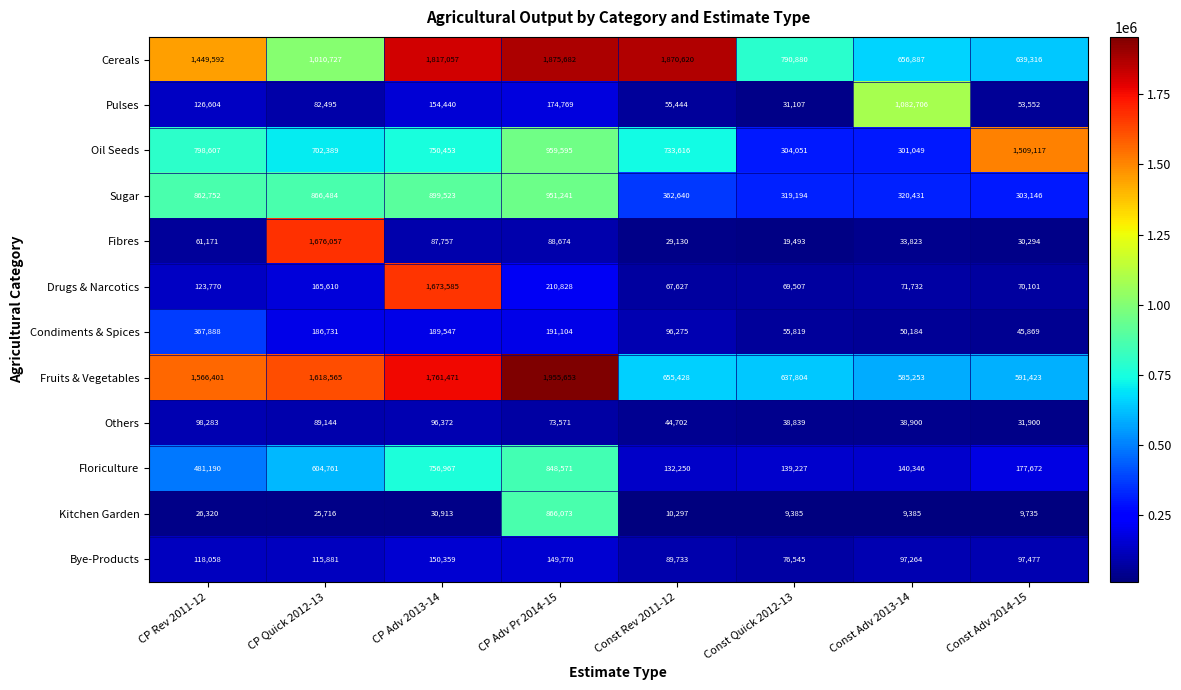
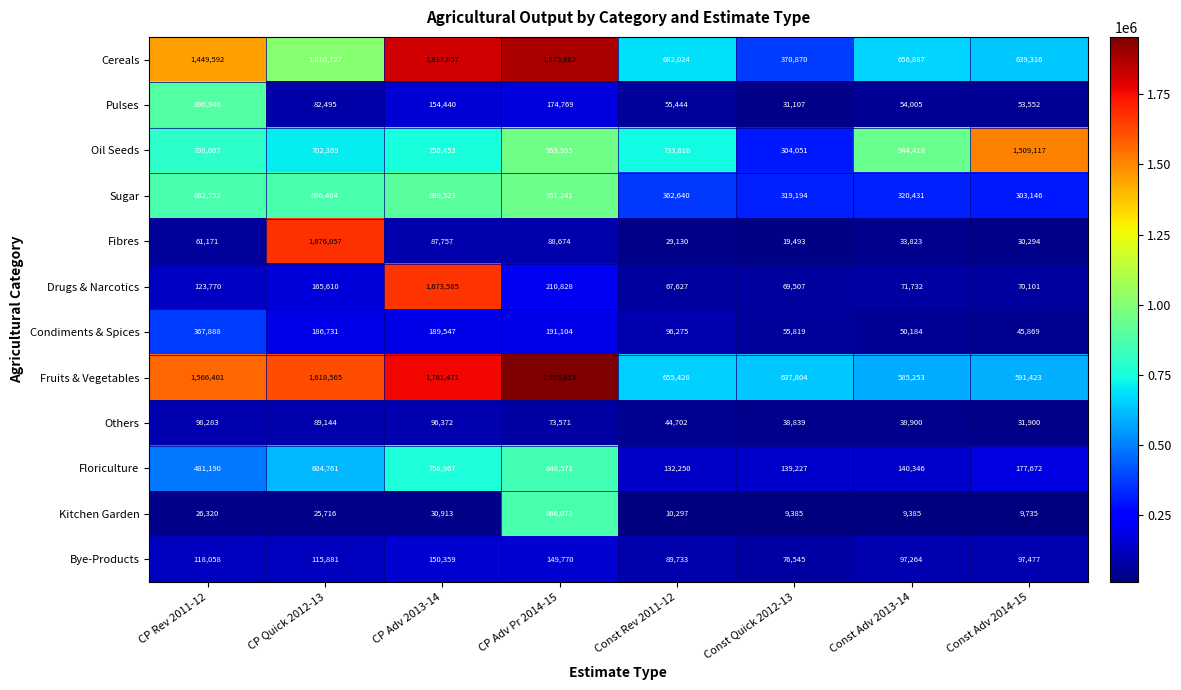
  {
    "Cereals": {
      "CP Rev 2011-12": "1,449,592",
      "CP Quick 2012-13": "1,010,727",
      "CP Adv 2013-14": "1,817,057",
      "CP Adv Pr 2014-15": "1,875,682",
-     "Const Rev 2011-12": "1,870,620",
-     "Const Quick 2012-13": "790,880",
+     "Const Rev 2011-12": "682,024",
+     "Const Quick 2012-13": "370,870",
      "Const Adv 2013-14": "656,887",
      "Const Adv 2014-15": "639,316"
    },
    "Pulses": {
-     "CP Rev 2011-12": "126,604",
+     "CP Rev 2011-12": "890,946",
      "CP Quick 2012-13": "82,495",
      "CP Adv 2013-14": "154,440",
      "CP Adv Pr 2014-15": "174,769",
      "Const Rev 2011-12": "55,444",
      "Const Quick 2012-13": "31,107",
-     "Const Adv 2013-14": "1,082,706",
+     "Const Adv 2013-14": "54,005",
      "Const Adv 2014-15": "53,552"
    },
    "Oil Seeds": {
      "CP Rev 2011-12": "798,607",
      "CP Quick 2012-13": "702,389",
      "CP Adv 2013-14": "750,453",
      "CP Adv Pr 2014-15": "959,595",
      "Const Rev 2011-12": "733,616",
      "Const Quick 2012-13": "304,051",
-     "Const Adv 2013-14": "301,049",
+     "Const Adv 2013-14": "944,418",
      "Const Adv 2014-15": "1,509,117"
    },
    "Sugar": {
      "CP Rev 2011-12": "862,752",
      "CP Quick 2012-13": "866,484",
      "CP Adv 2013-14": "899,523",
      "CP Adv Pr 2014-15": "951,241",
      "Const Rev 2011-12": "362,640",
      "Const Quick 2012-13": "319,194",
      "Const Adv 2013-14": "320,431",
      "Const Adv 2014-15": "303,146"
    },
    "Fibres": {
      "CP Rev 2011-12": "61,171",
      "CP Quick 2012-13": "1,676,057",
      "CP Adv 2013-14": "87,757",
      "CP Adv Pr 2014-15": "88,674",
      "Const Rev 2011-12": "29,130",
      "Const Quick 2012-13": "19,493",
      "Const Adv 2013-14": "33,823",
      "Const Adv 2014-15": "30,294"
    },
    "Drugs & Narcotics": {
      "CP Rev 2011-12": "123,770",
      "CP Quick 2012-13": "165,610",
      "CP Adv 2013-14": "1,673,585",
      "CP Adv Pr 2014-15": "210,828",
      "Const Rev 2011-12": "67,627",
      "Const Quick 2012-13": "69,507",
      "Const Adv 2013-14": "71,732",
      "Const Adv 2014-15": "70,101"
    },
    "Condiments & Spices": {
      "CP Rev 2011-12": "367,888",
      "CP Quick 2012-13": "186,731",
      "CP Adv 2013-14": "189,547",
      "CP Adv Pr 2014-15": "191,104",
      "Const Rev 2011-12": "96,275",
      "Const Quick 2012-13": "55,819",
      "Const Adv 2013-14": "50,184",
      "Const Adv 2014-15": "45,869"
    },
    "Fruits & Vegetables": {
      "CP Rev 2011-12": "1,566,401",
      "CP Quick 2012-13": "1,618,565",
      "CP Adv 2013-14": "1,761,471",
      "CP Adv Pr 2014-15": "1,955,653",
      "Const Rev 2011-12": "655,428",
      "Const Quick 2012-13": "637,804",
      "Const Adv 2013-14": "585,253",
      "Const Adv 2014-15": "591,423"
    },
    "Others": {
      "CP Rev 2011-12": "98,283",
      "CP Quick 2012-13": "89,144",
      "CP Adv 2013-14": "96,372",
      "CP Adv Pr 2014-15": "73,571",
      "Const Rev 2011-12": "44,702",
      "Const Quick 2012-13": "38,839",
      "Const Adv 2013-14": "38,900",
      "Const Adv 2014-15": "31,900"
    },
    "Floriculture": {
      "CP Rev 2011-12": "481,190",
      "CP Quick 2012-13": "604,761",
      "CP Adv 2013-14": "756,967",
      "CP Adv Pr 2014-15": "848,571",
      "Const Rev 2011-12": "132,250",
      "Const Quick 2012-13": "139,227",
      "Const Adv 2013-14": "140,346",
      "Const Adv 2014-15": "177,672"
    },
    "Kitchen Garden": {
      "CP Rev 2011-12": "26,320",
      "CP Quick 2012-13": "25,716",
      "CP Adv 2013-14": "30,913",
      "CP Adv Pr 2014-15": "866,073",
      "Const Rev 2011-12": "10,297",
      "Const Quick 2012-13": "9,385",
      "Const Adv 2013-14": "9,385",
      "Const Adv 2014-15": "9,735"
    },
    "Bye-Products": {
      "CP Rev 2011-12": "118,058",
      "CP Quick 2012-13": "115,881",
      "CP Adv 2013-14": "150,359",
      "CP Adv Pr 2014-15": "149,770",
      "Const Rev 2011-12": "89,733",
      "Const Quick 2012-13": "76,545",
      "Const Adv 2013-14": "97,264",
      "Const Adv 2014-15": "97,477"
    }
  }
